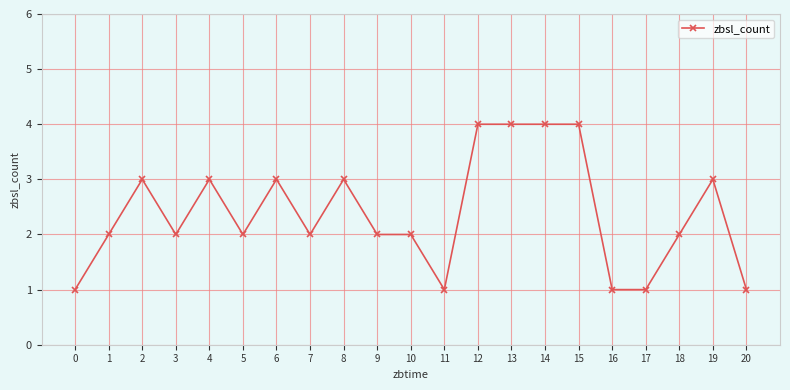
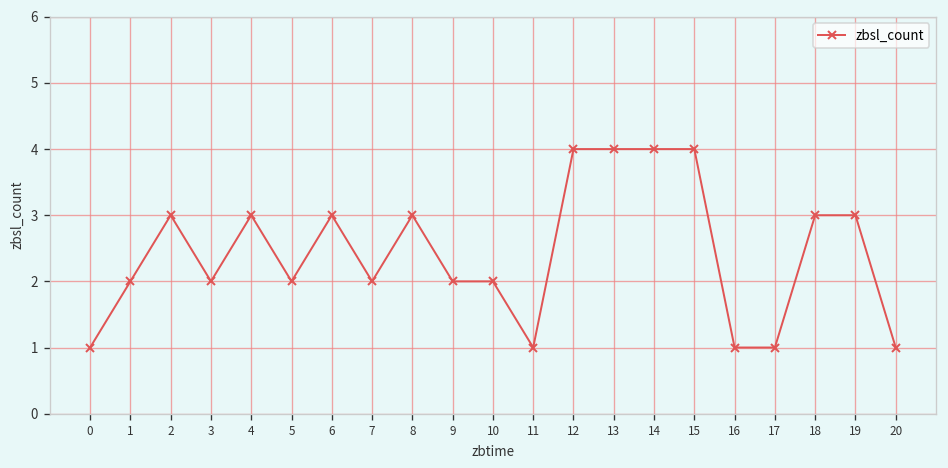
  {
    "0": 1,
    "1": 2,
    "2": 3,
    "3": 2,
    "4": 3,
    "5": 2,
    "6": 3,
    "7": 2,
    "8": 3,
    "9": 2,
    "10": 2,
    "11": 1,
    "12": 4,
    "13": 4,
    "14": 4,
    "15": 4,
    "16": 1,
    "17": 1,
-   "18": 2,
+   "18": 3,
    "19": 3,
    "20": 1
  }
